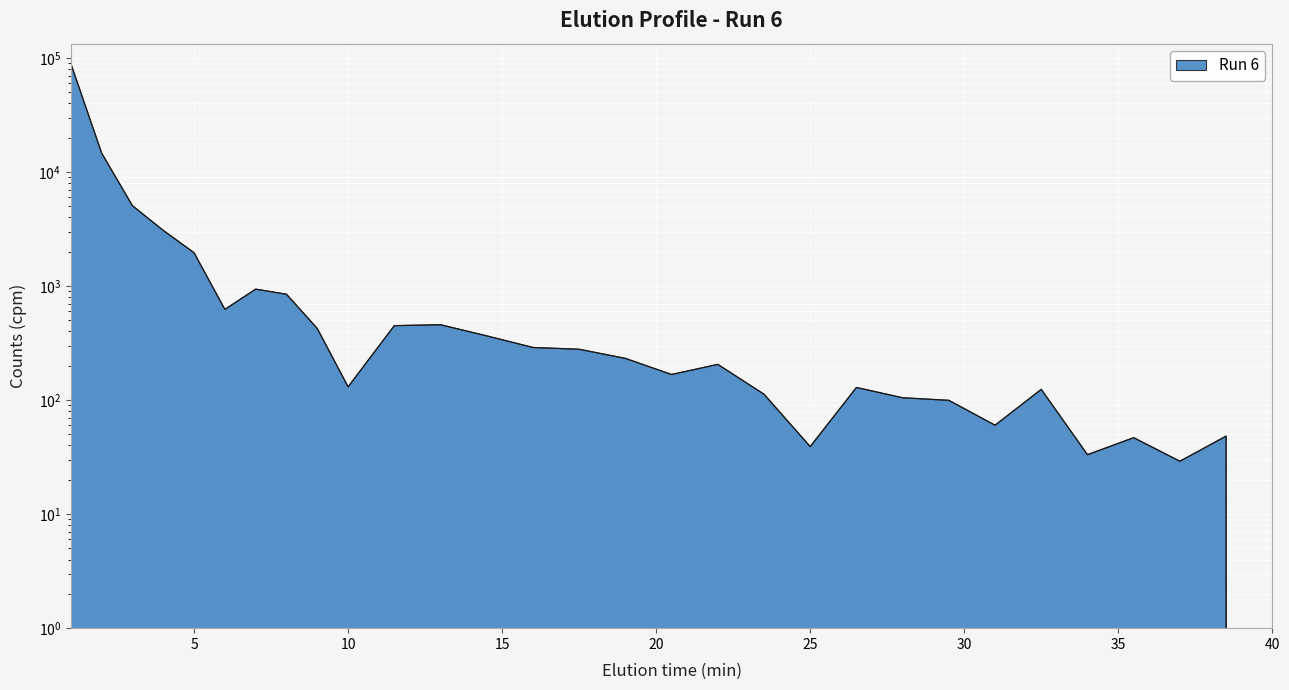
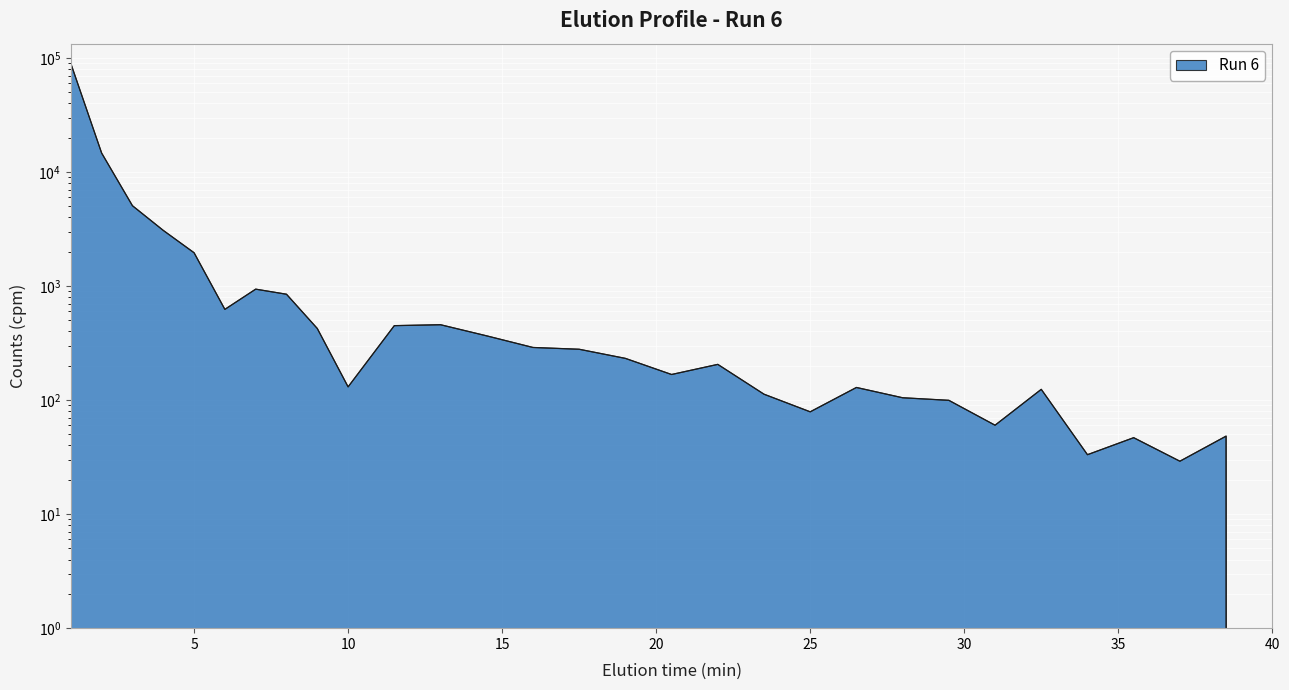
  {
    "5": 2000,
    "10": 130,
-   "25": 39
+   "25": 80
  }
